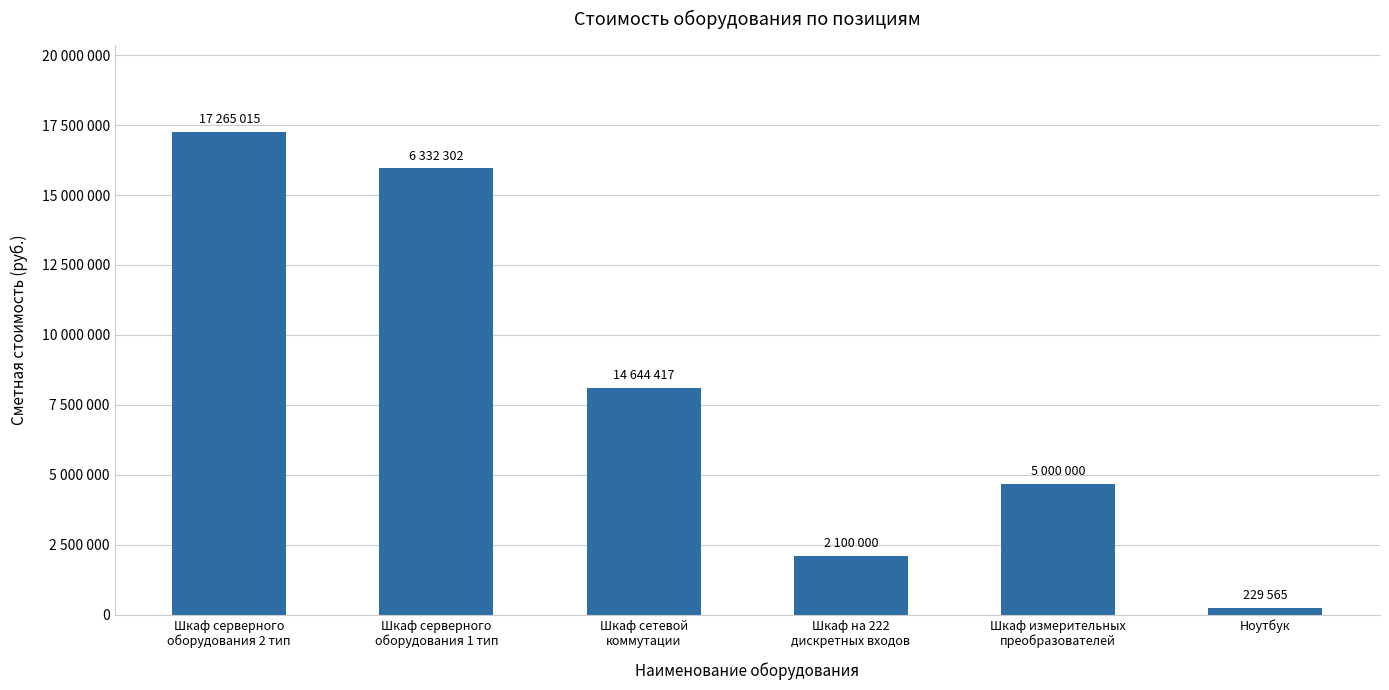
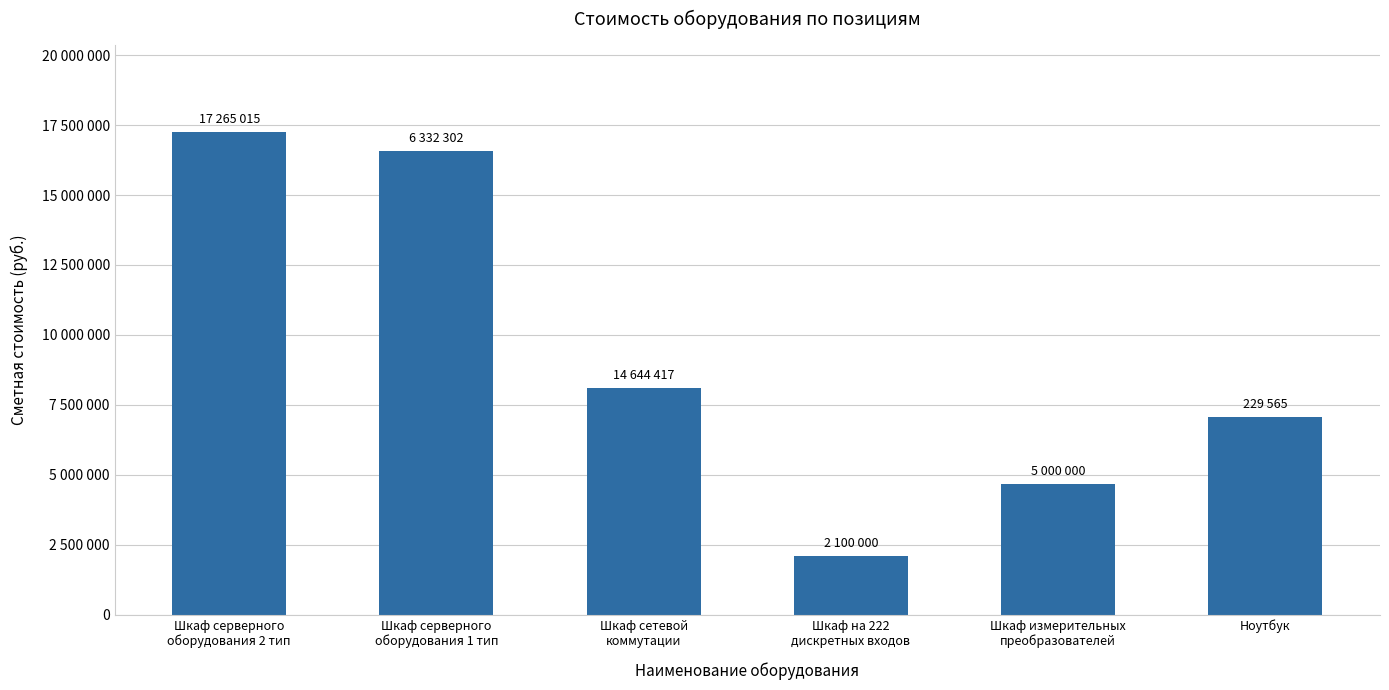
  {
-   "Шкаф серверного оборудования 1 тип": 16000000,
-   "Ноутбук": 200000
+   "Шкаф серверного оборудования 1 тип": 16600000,
+   "Ноутбук": 7100000
  }
